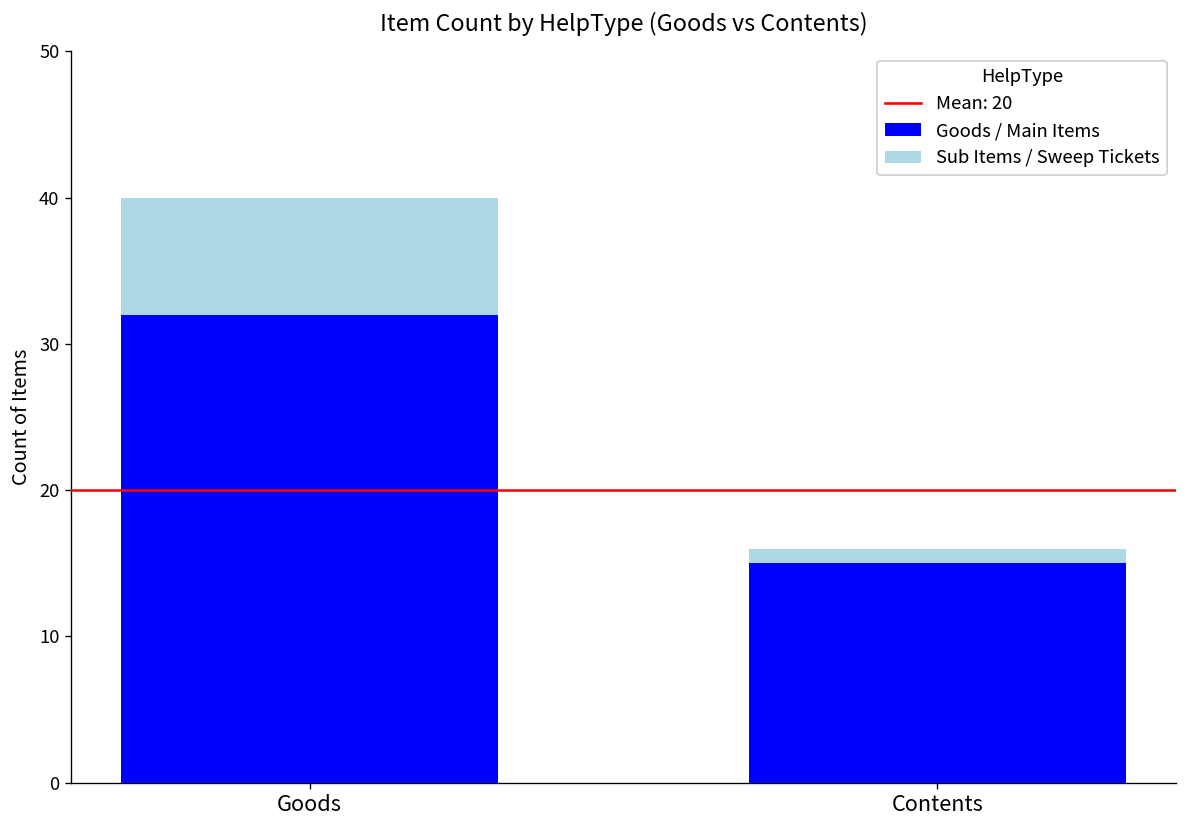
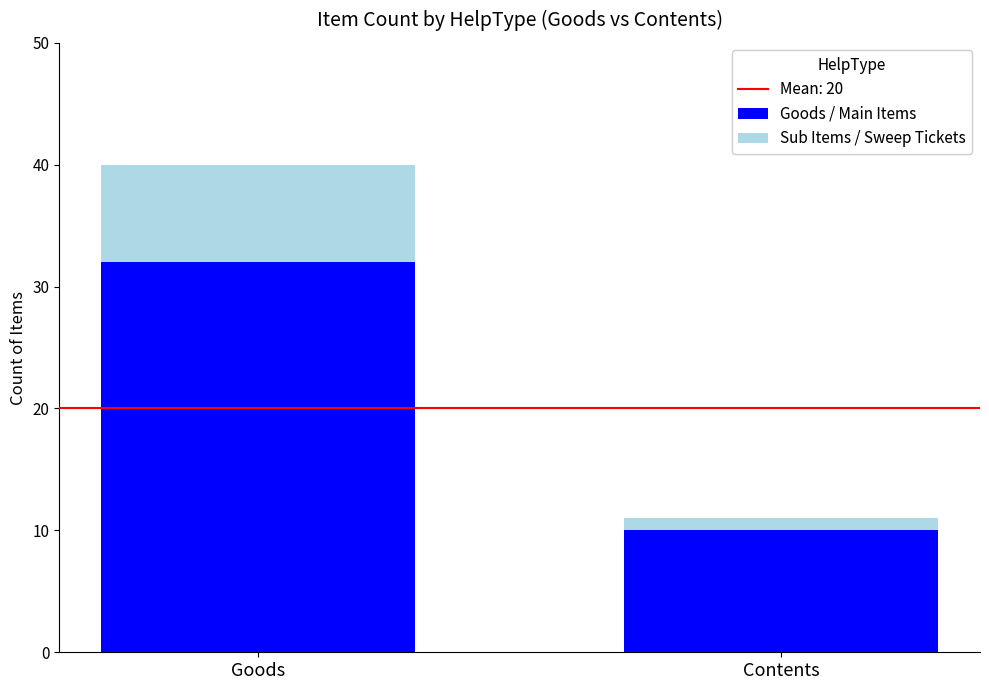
  {
    "Goods / Main Items": {
      "Goods": 32,
-     "Contents": 15
+     "Contents": 10
    }
  }
